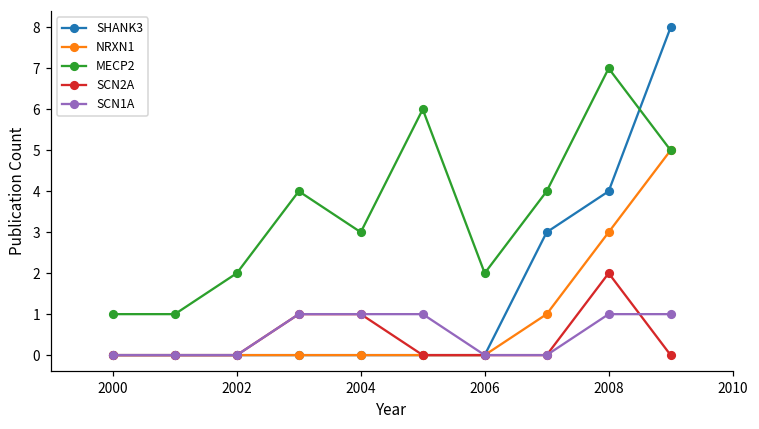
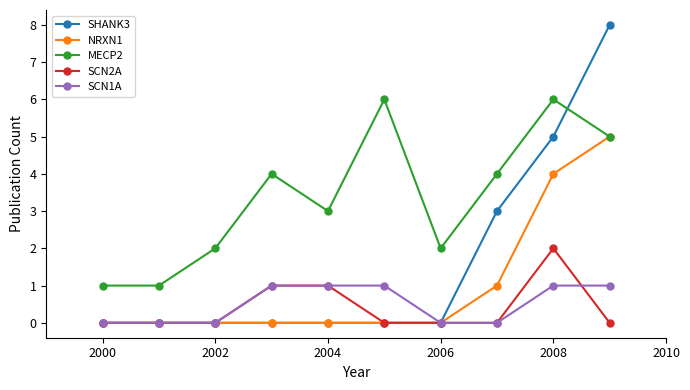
  {
    "SHANK3": {
-     "2008": 4
+     "2008": 5
    },
    "NRXN1": {
-     "2008": 3
+     "2008": 4
    },
    "MECP2": {
      "2000": 1,
      "2002": 2,
      "2004": 3,
      "2006": 2,
-     "2008": 7
+     "2008": 6
    },
    "SCN2A": {
      "2008": 2
    },
    "SCN1A": {
      "2008": 1
    }
  }
